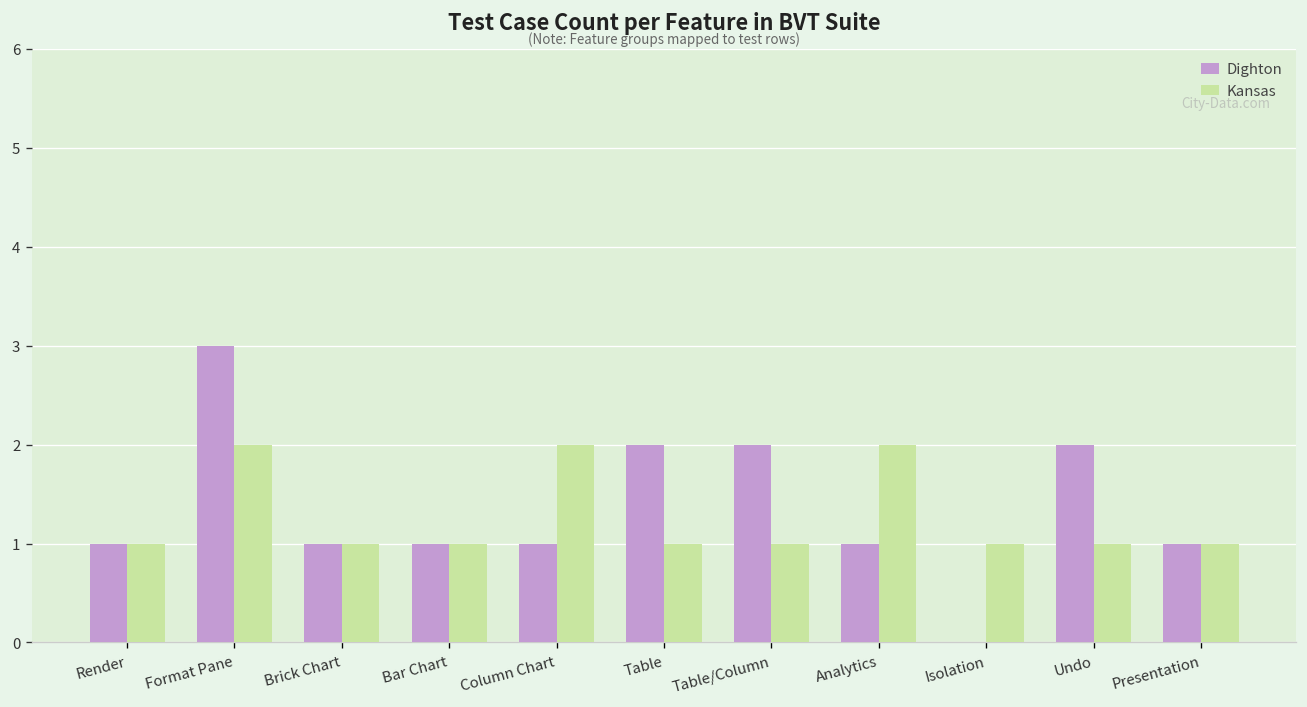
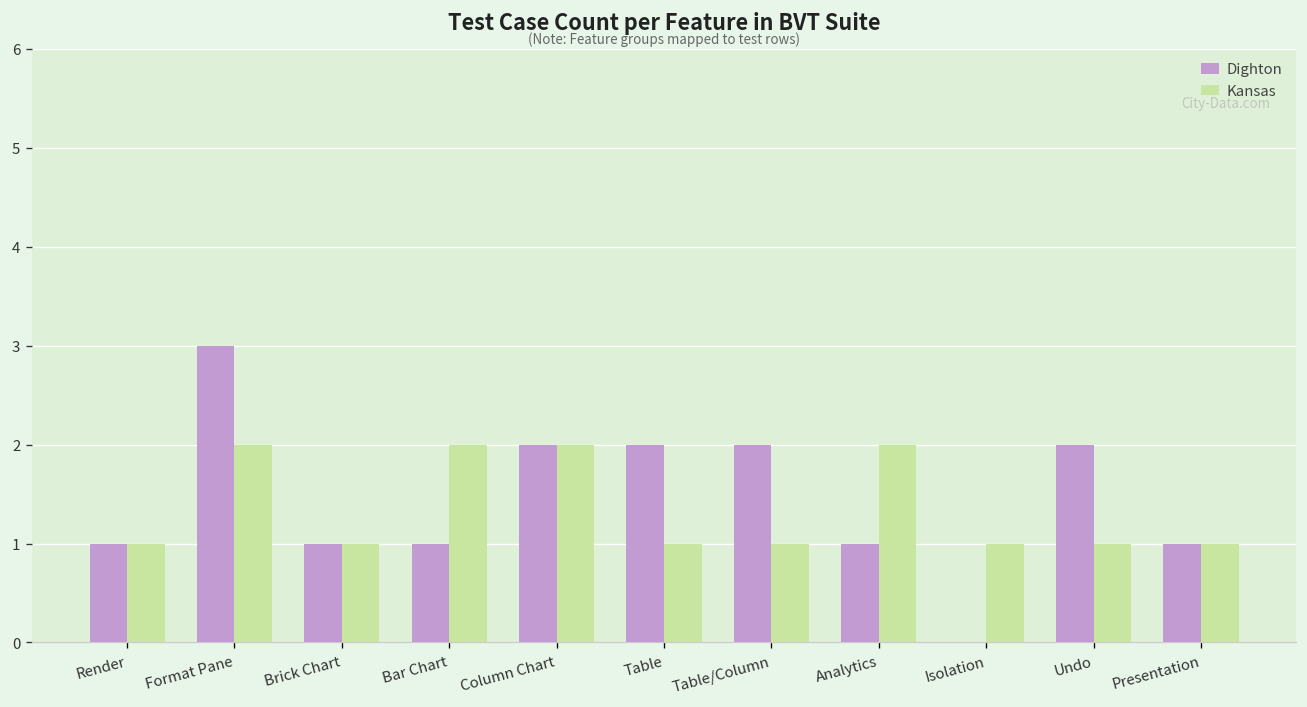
  {
    "Dighton": {
      "Render": 1,
      "Format Pane": 3,
      "Brick Chart": 1,
      "Bar Chart": 1,
-     "Column Chart": 1,
+     "Column Chart": 2,
      "Table": 2,
      "Table/Column": 2,
      "Analytics": 1,
      "Isolation": 0,
      "Undo": 2,
      "Presentation": 1
    },
    "Kansas": {
      "Render": 1,
      "Format Pane": 2,
      "Brick Chart": 1,
-     "Bar Chart": 1,
+     "Bar Chart": 2,
      "Column Chart": 2,
      "Table": 1,
      "Table/Column": 1,
      "Analytics": 2,
      "Isolation": 1,
      "Undo": 1,
      "Presentation": 1
    }
  }
